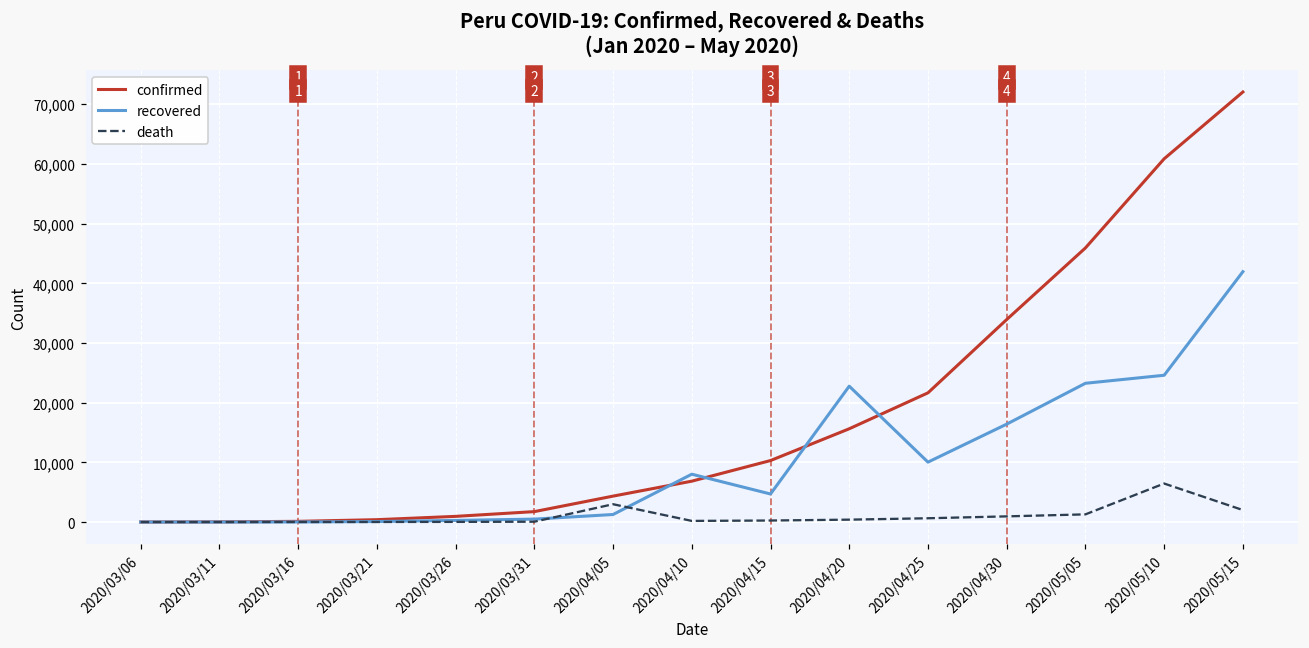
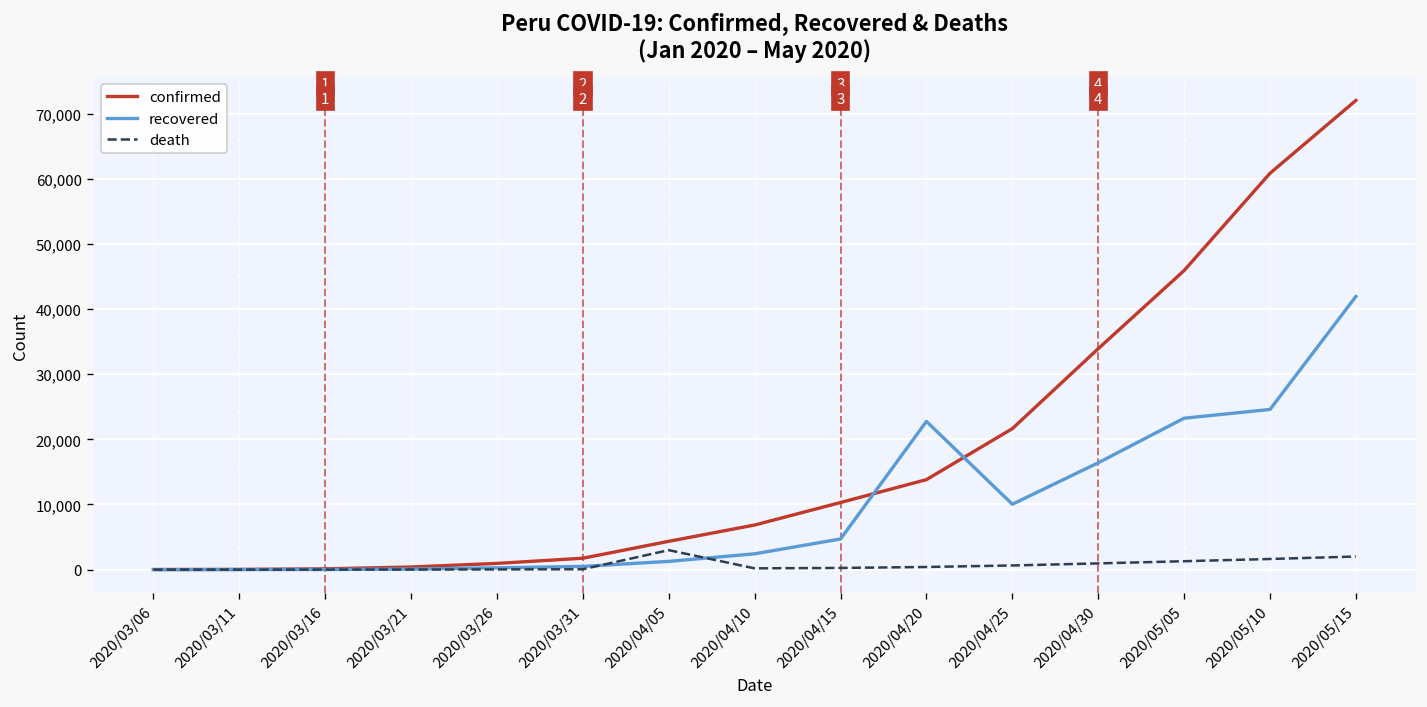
  {
    "confirmed": {
      "2020/03/26": "1,000",
      "2020/03/31": "2,000",
      "2020/04/05": "4,000",
      "2020/04/10": "7,000",
      "2020/04/15": "10,000",
-     "2020/04/20": "16,000",
+     "2020/04/20": "14,000",
      "2020/04/25": "22,000",
      "2020/04/30": "34,000",
      "2020/05/05": "46,000",
      "2020/05/10": "61,000",
      "2020/05/15": "72,000"
    },
    "recovered": {
      "2020/04/05": "1,000",
-     "2020/04/10": "8,000",
+     "2020/04/10": "2,000",
      "2020/04/15": "5,000",
      "2020/04/20": "23,000",
      "2020/04/25": "10,000",
      "2020/04/30": "16,000",
      "2020/05/05": "23,000",
      "2020/05/10": "25,000",
      "2020/05/15": "42,000"
    },
    "death": {
      "2020/04/05": "3,000",
      "2020/04/10": "0",
      "2020/04/15": "0",
      "2020/04/20": "0",
      "2020/04/25": "1,000",
      "2020/04/30": "1,000",
      "2020/05/05": "1,000",
-     "2020/05/10": "6,000",
+     "2020/05/10": "2,000",
      "2020/05/15": "2,000"
    }
  }
